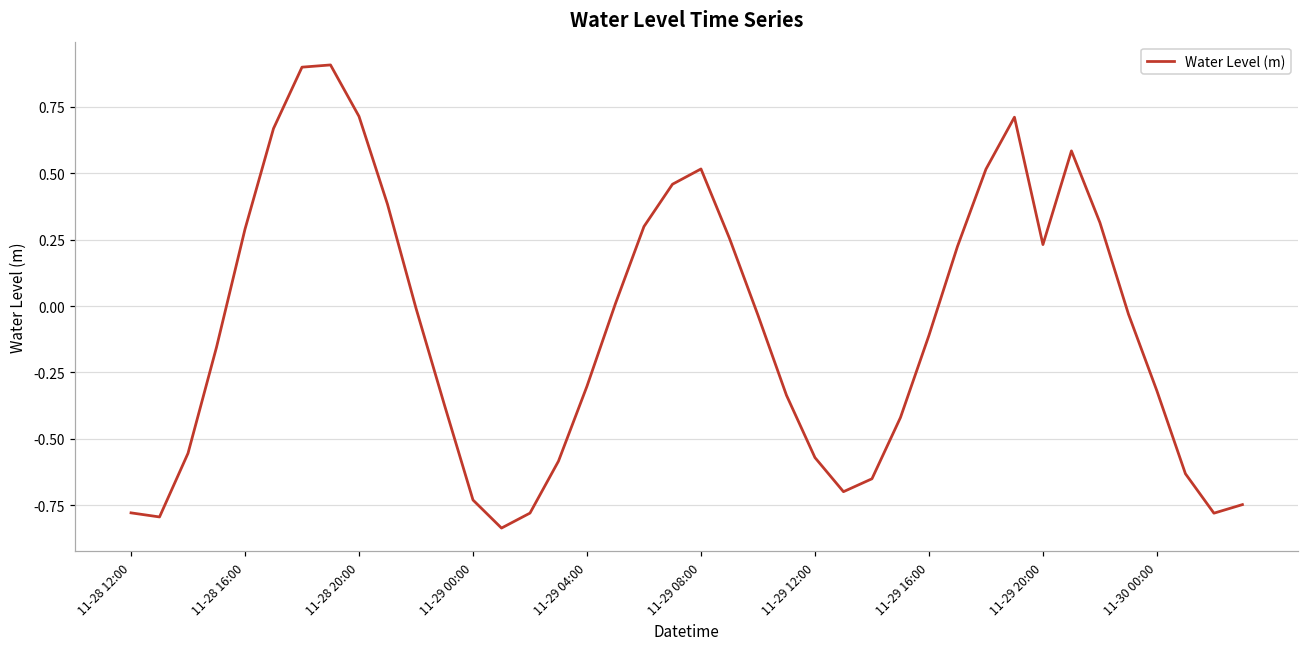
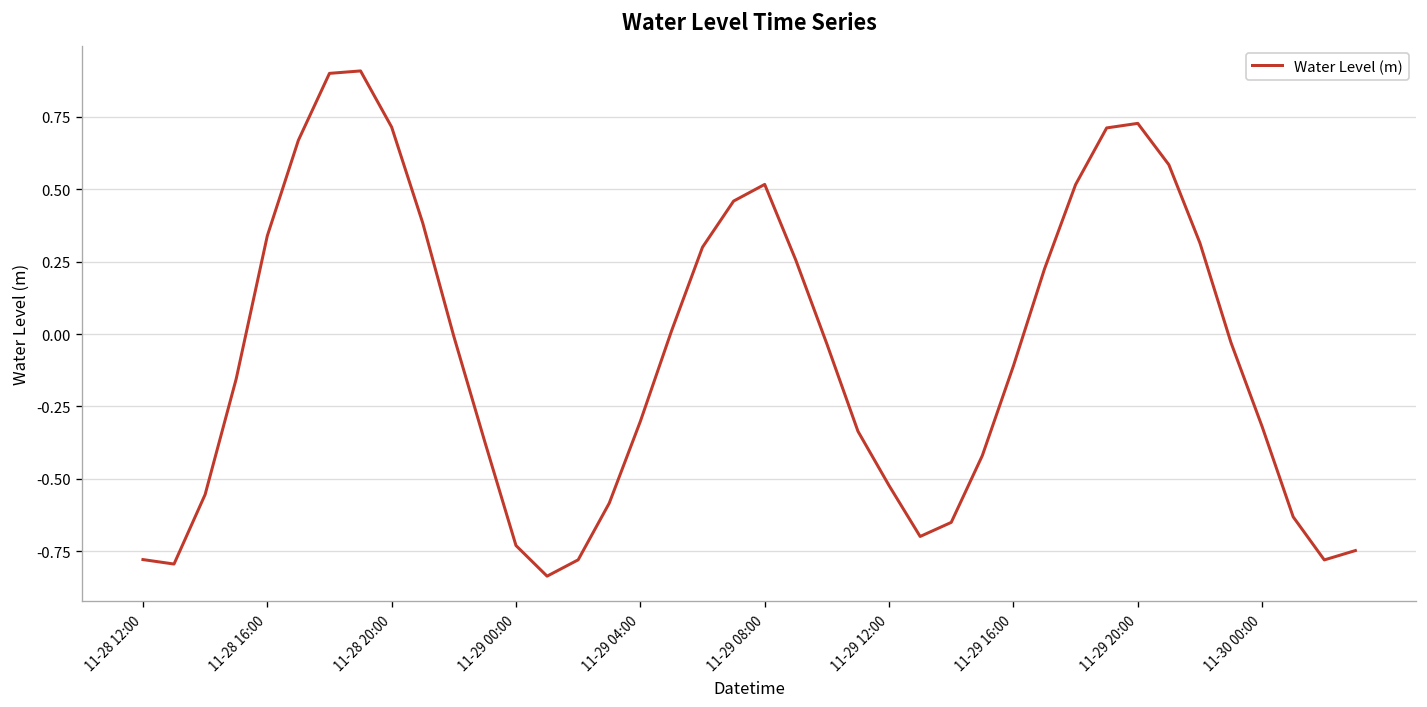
  {
    "11-28 12:00": -0.78,
-   "11-28 16:00": 0.29,
+   "11-28 16:00": 0.34,
    "11-28 20:00": 0.71,
    "11-29 00:00": -0.73,
    "11-29 04:00": -0.30,
    "11-29 08:00": 0.52,
-   "11-29 12:00": -0.57,
+   "11-29 12:00": -0.52,
    "11-29 16:00": -0.11,
-   "11-29 20:00": 0.23,
+   "11-29 20:00": 0.73,
    "11-30 00:00": -0.32
  }
